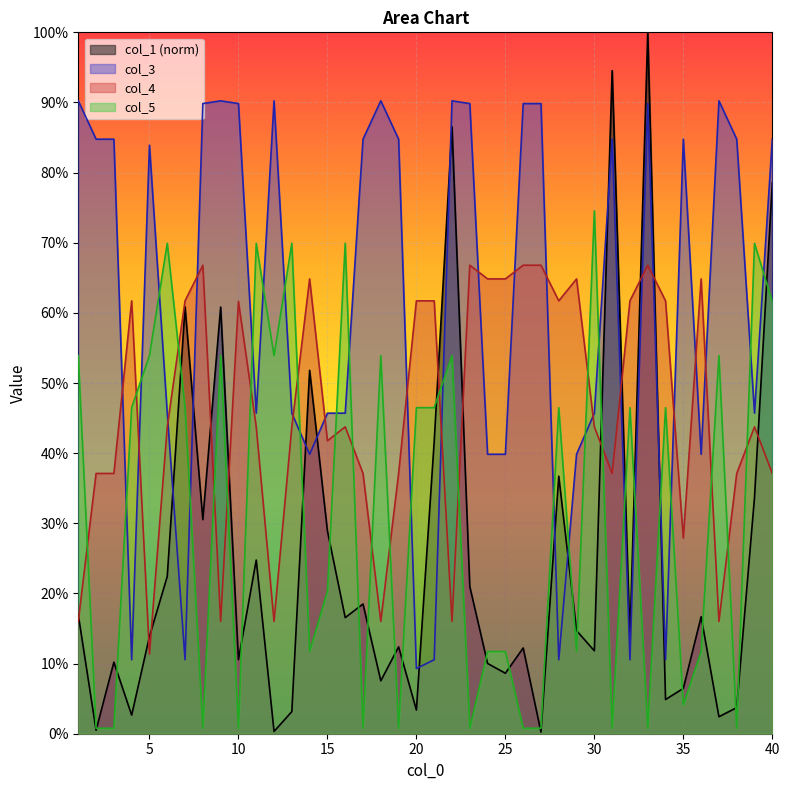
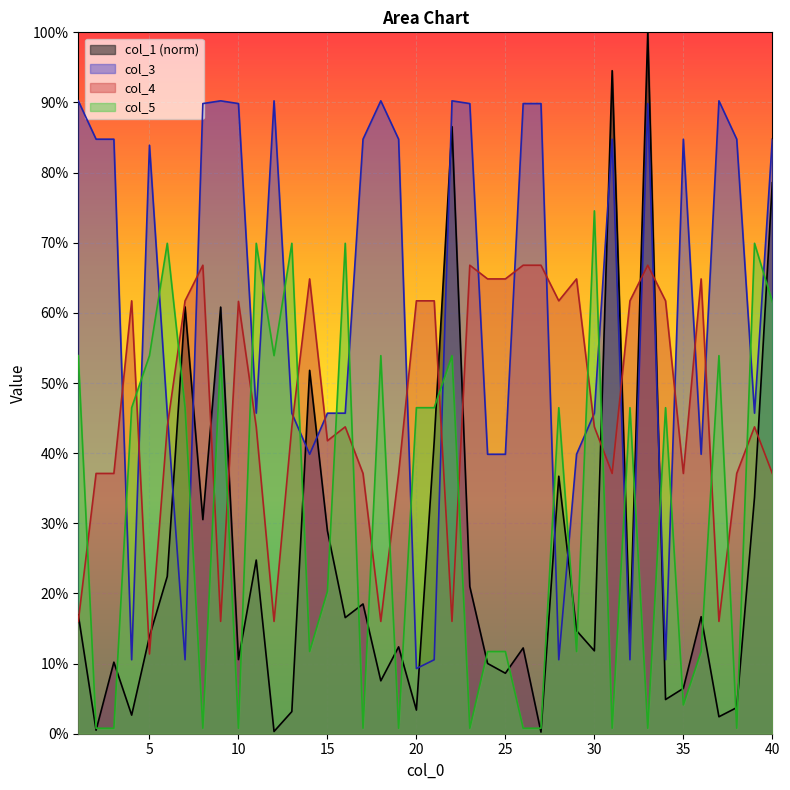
  {
    "col_1 (norm)": {
      "5": "14%",
      "10": "11%",
      "15": "29%",
      "20": "3%",
      "25": "9%",
      "30": "12%",
      "35": "6%",
      "40": "79%"
    },
    "col_3": {
      "5": "84%",
      "10": "90%",
      "15": "46%",
      "20": "9%",
      "25": "40%",
      "30": "46%",
      "35": "85%",
      "40": "85%"
    },
    "col_4": {
      "5": "11%",
      "10": "62%",
      "15": "42%",
      "20": "62%",
      "25": "65%",
      "30": "44%",
-     "35": "28%",
+     "35": "37%",
      "40": "37%"
    },
    "col_5": {
      "5": "54%",
      "10": "1%",
      "15": "20%",
      "20": "46%",
      "25": "12%",
      "30": "75%",
      "35": "4%",
      "40": "62%"
    }
  }
